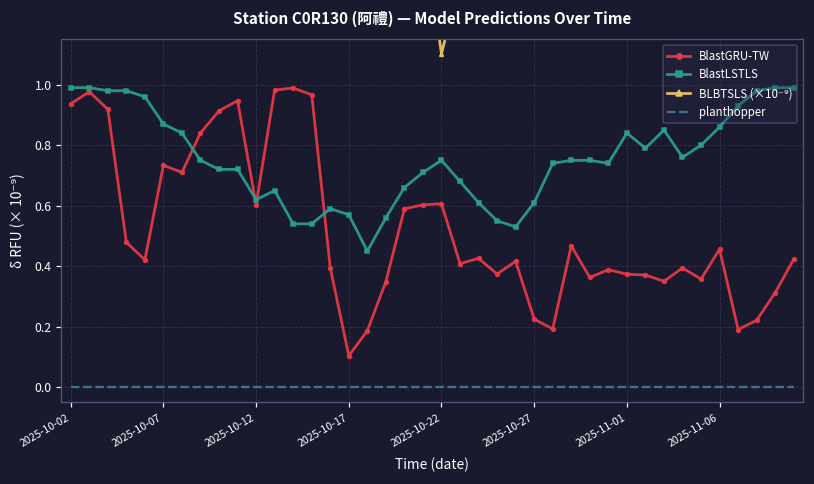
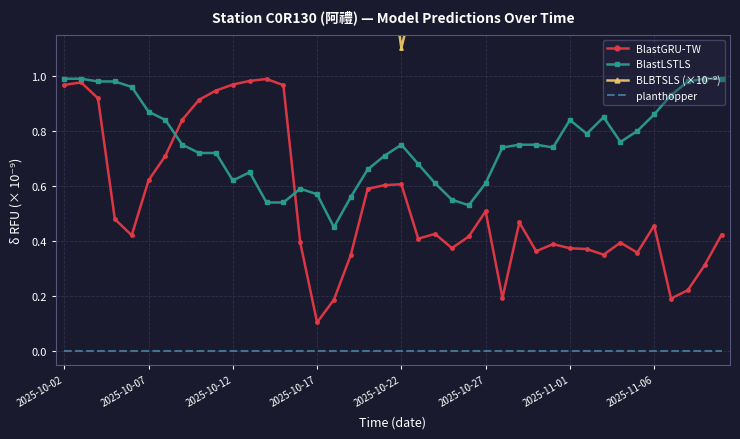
  {
    "BlastGRU-TW": {
-     "2025-10-02": 0.94,
-     "2025-10-07": 0.73,
-     "2025-10-12": 0.60,
+     "2025-10-02": 0.97,
+     "2025-10-07": 0.62,
+     "2025-10-12": 0.97,
      "2025-10-17": 0.10,
      "2025-10-22": 0.61,
-     "2025-10-27": 0.22,
+     "2025-10-27": 0.51,
      "2025-11-01": 0.37,
      "2025-11-06": 0.46
    },
    "BLBTSLS (×10⁻⁹)": {
      "2025-10-22": 1.10
    }
  }
